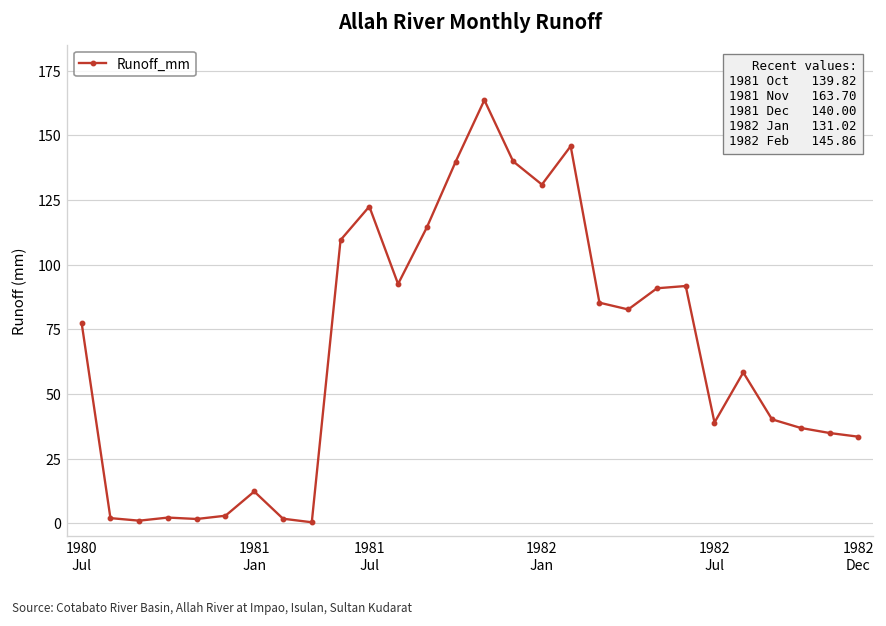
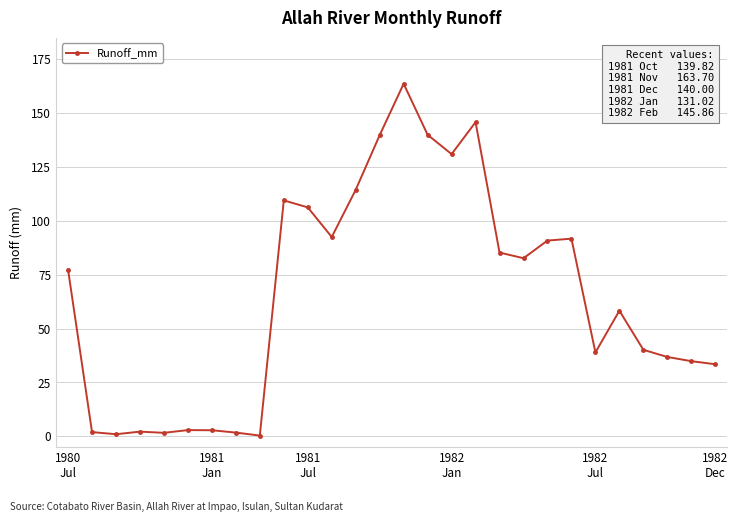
  {
    "1980 Jul": 77,
-   "1981 Jan": 12,
-   "1981 Jul": 123,
+   "1981 Jan": 3,
+   "1981 Jul": 106,
    "1982 Jan": 131,
    "1982 Jul": 39,
    "1982 Dec": 33
  }
